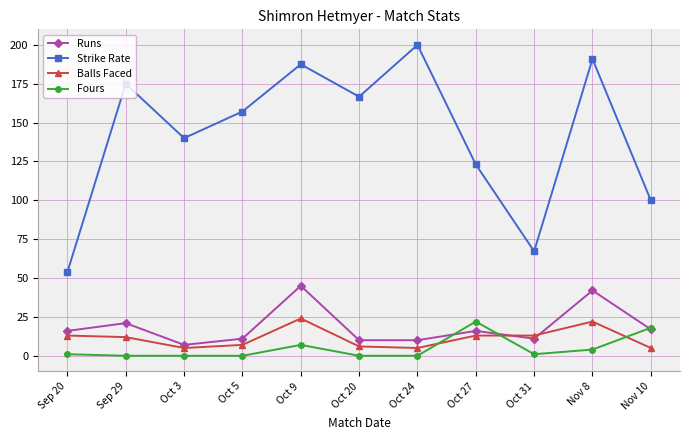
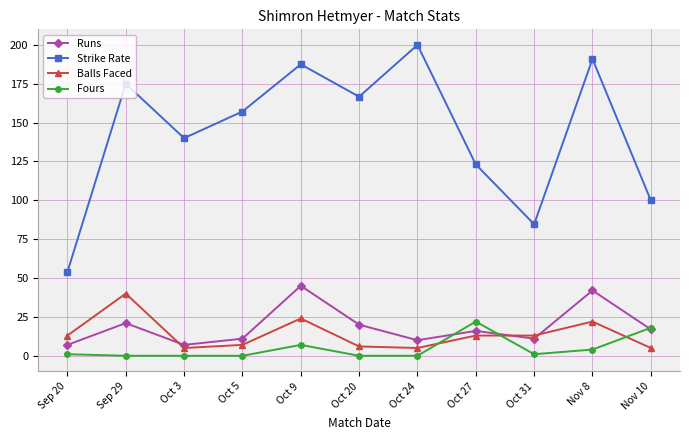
  {
    "Runs": {
-     "Sep 20": 16,
+     "Sep 20": 7,
      "Sep 29": 21,
      "Oct 3": 7,
      "Oct 5": 11,
      "Oct 9": 45,
-     "Oct 20": 10,
+     "Oct 20": 20,
      "Oct 24": 10,
      "Oct 27": 16,
      "Oct 31": 11,
      "Nov 8": 42
    },
    "Strike Rate": {
      "Sep 20": 54,
      "Oct 3": 140,
      "Oct 5": 157,
      "Oct 9": 188,
      "Oct 20": 167,
      "Oct 24": 200,
      "Oct 27": 123,
-     "Oct 31": 67,
+     "Oct 31": 85,
      "Nov 8": 191,
      "Nov 10": 100
    },
    "Balls Faced": {
      "Sep 20": 13,
-     "Sep 29": 12,
+     "Sep 29": 40,
      "Oct 3": 5,
      "Oct 5": 7,
      "Oct 9": 24,
      "Oct 20": 6,
      "Oct 24": 5,
      "Oct 27": 13,
      "Oct 31": 13,
      "Nov 8": 22,
      "Nov 10": 5
    },
    "Fours": {
      "Sep 20": 1,
      "Sep 29": 0,
      "Oct 3": 0,
      "Oct 5": 0,
      "Oct 9": 7,
      "Oct 20": 0,
      "Oct 24": 0,
      "Oct 27": 22,
      "Oct 31": 1,
      "Nov 8": 4
    }
  }
